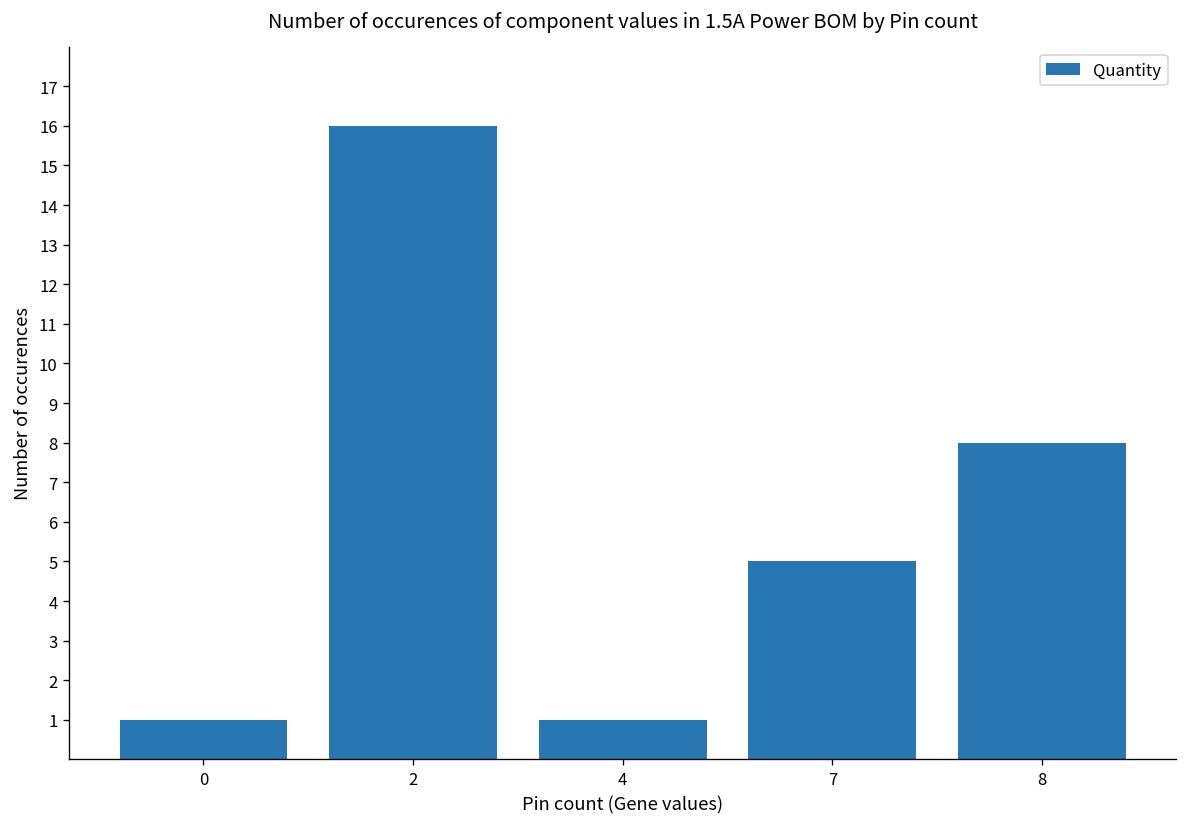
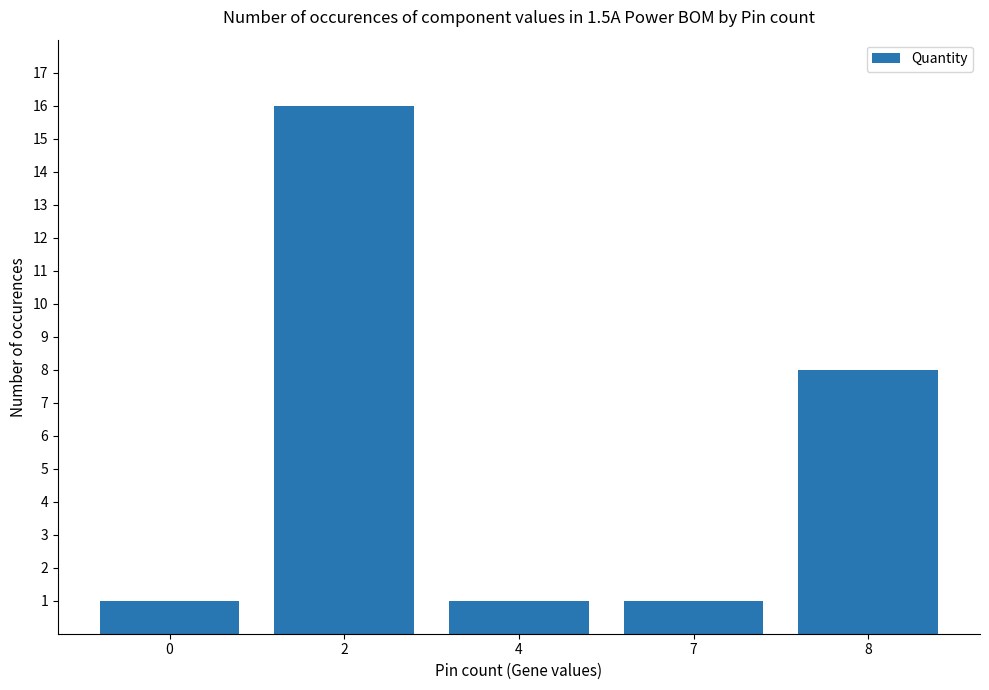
  {
    "0": 1,
    "2": 16,
    "4": 1,
-   "7": 5,
+   "7": 1,
    "8": 8
  }
